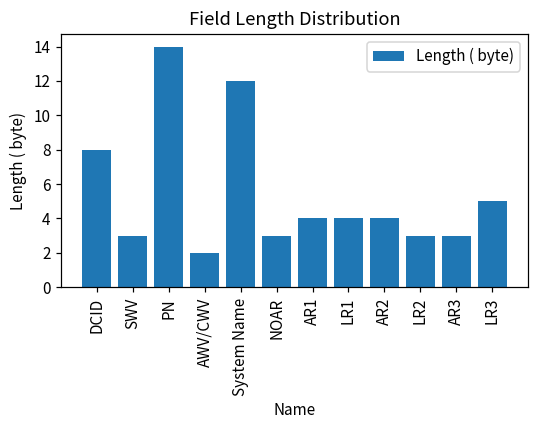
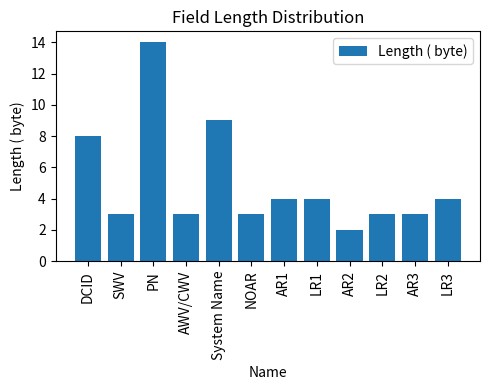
  {
    "DCID": 8,
    "SWV": 3,
    "PN": 14,
-   "AWV/CWV": 2,
-   "System Name": 12,
+   "AWV/CWV": 3,
+   "System Name": 9,
    "NOAR": 3,
    "AR1": 4,
    "LR1": 4,
-   "AR2": 4,
+   "AR2": 2,
    "LR2": 3,
    "AR3": 3,
-   "LR3": 5
+   "LR3": 4
  }
